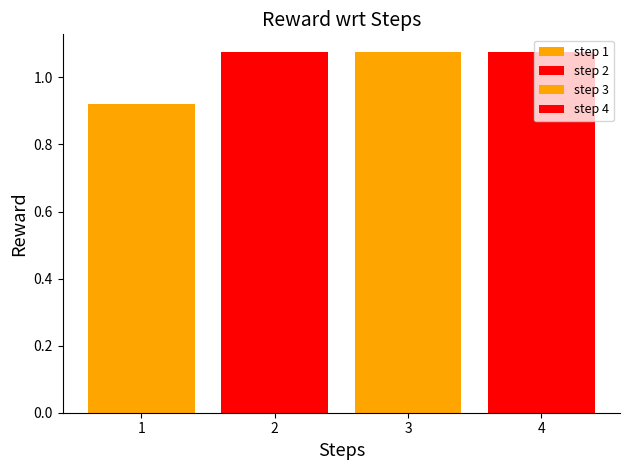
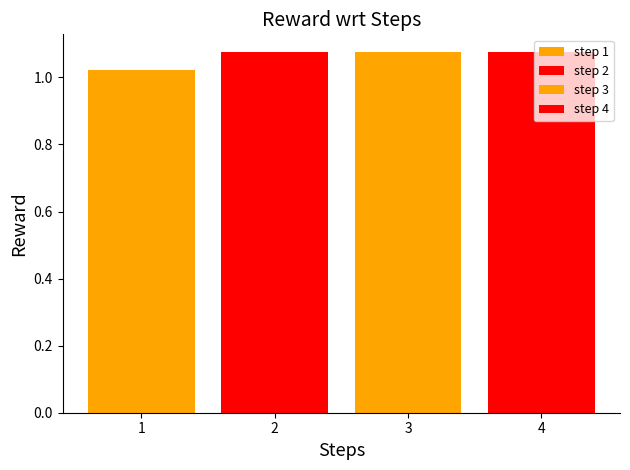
  {
-   "1": 0.92,
+   "1": 1.02,
    "2": 1.07,
    "3": 1.07
  }
